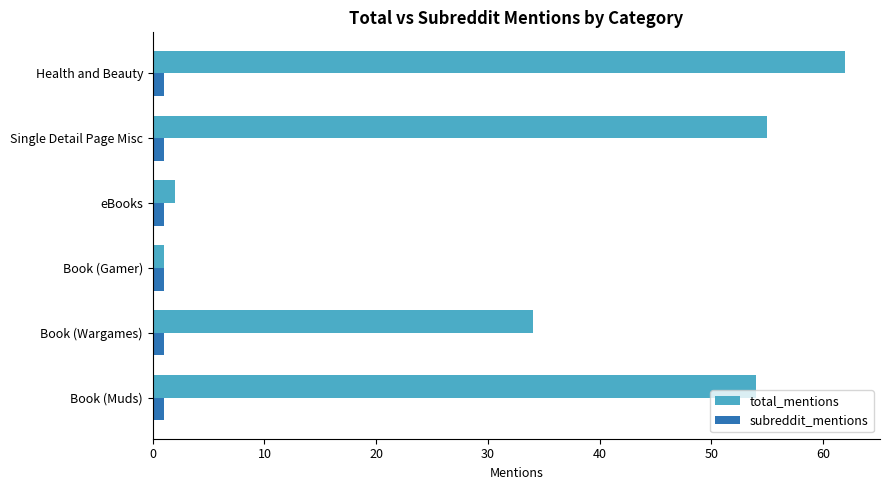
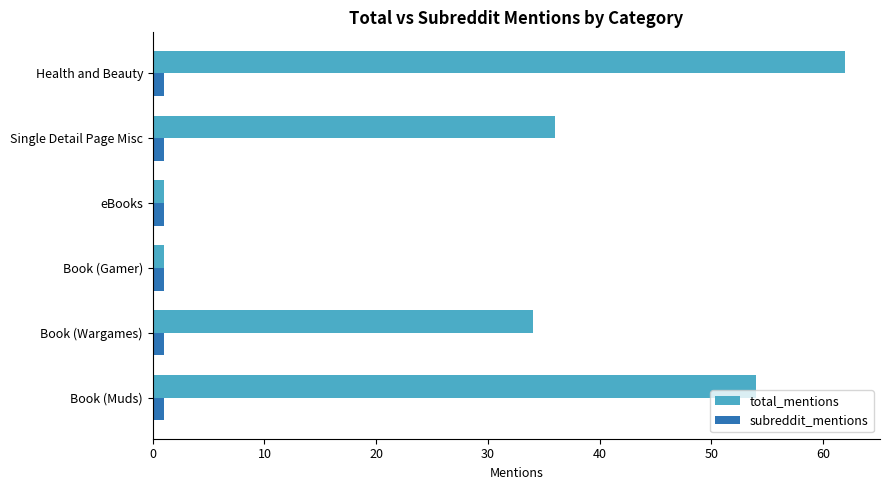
  {
    "total_mentions": {
      "Health and Beauty": 62,
-     "Single Detail Page Misc": 55,
-     "eBooks": 2,
+     "Single Detail Page Misc": 36,
+     "eBooks": 1,
      "Book (Gamer)": 1,
      "Book (Wargames)": 34,
      "Book (Muds)": 54
    },
    "subreddit_mentions": {
      "Health and Beauty": 1,
      "Single Detail Page Misc": 1,
      "eBooks": 1,
      "Book (Gamer)": 1,
      "Book (Wargames)": 1,
      "Book (Muds)": 1
    }
  }
